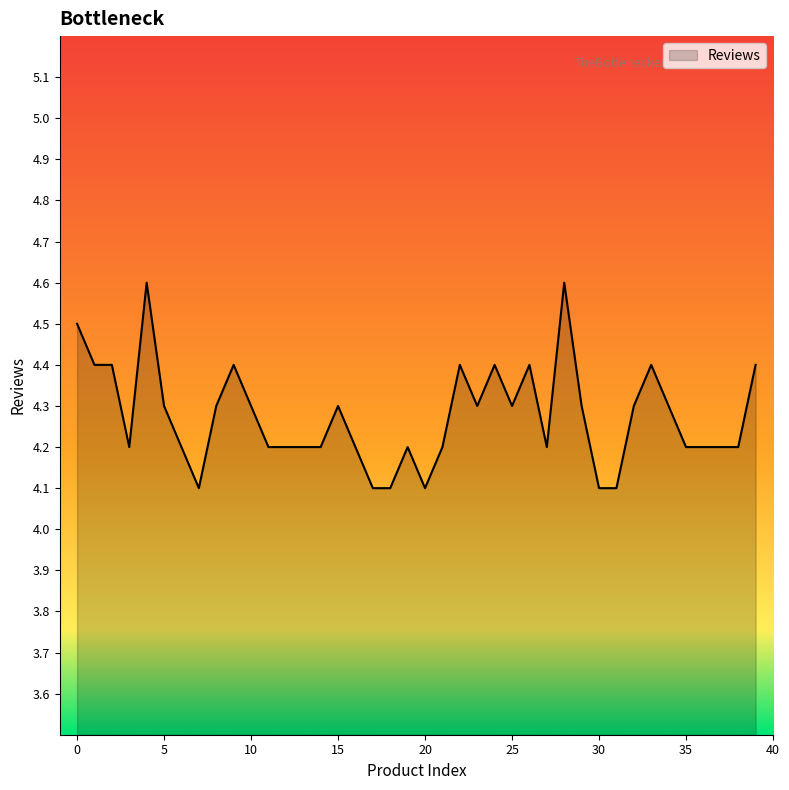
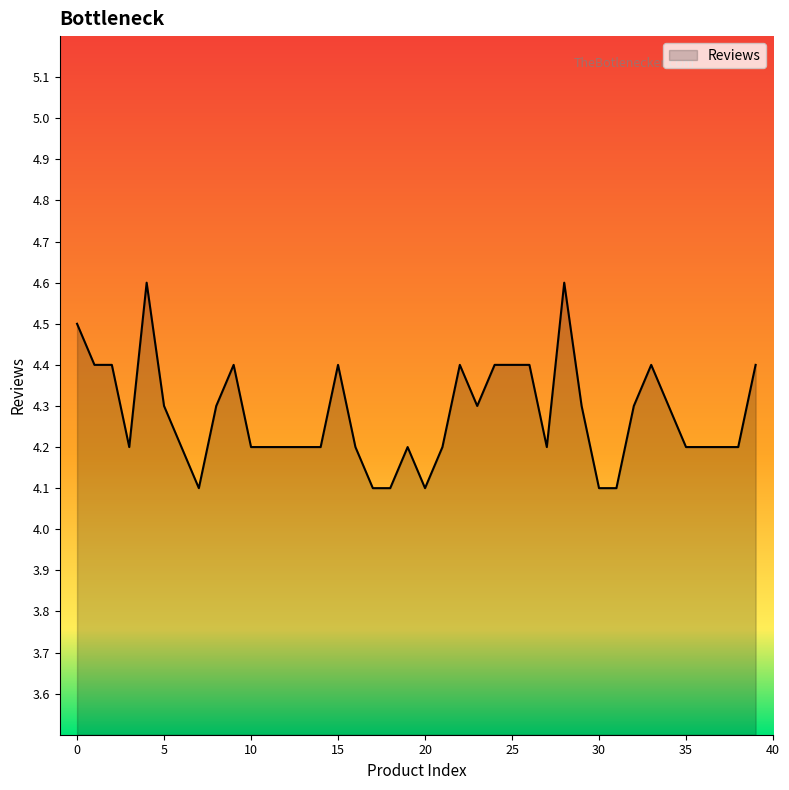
  {
    "0": 4.5,
    "5": 4.3,
-   "10": 4.3,
-   "15": 4.3,
+   "10": 4.2,
+   "15": 4.4,
    "20": 4.1,
-   "25": 4.3,
+   "25": 4.4,
    "30": 4.1,
    "35": 4.2
  }
